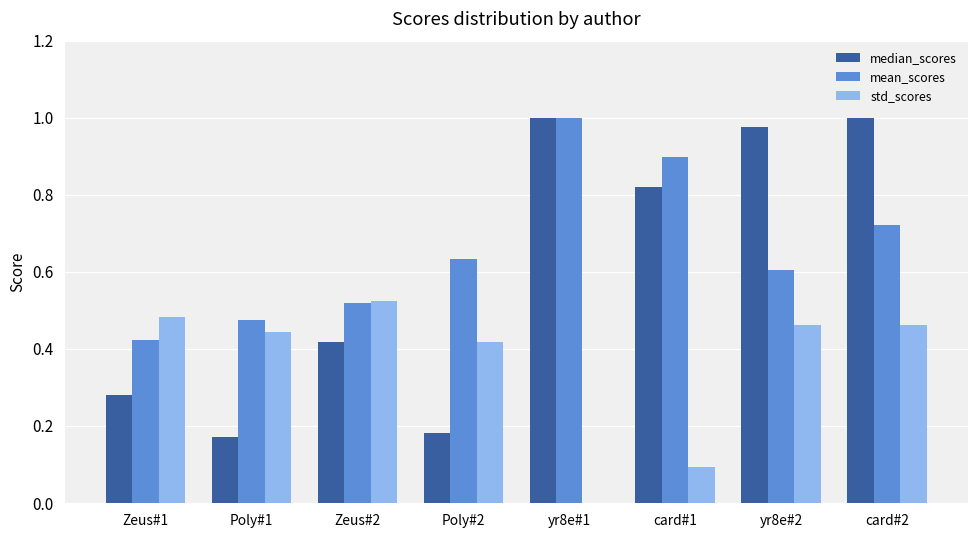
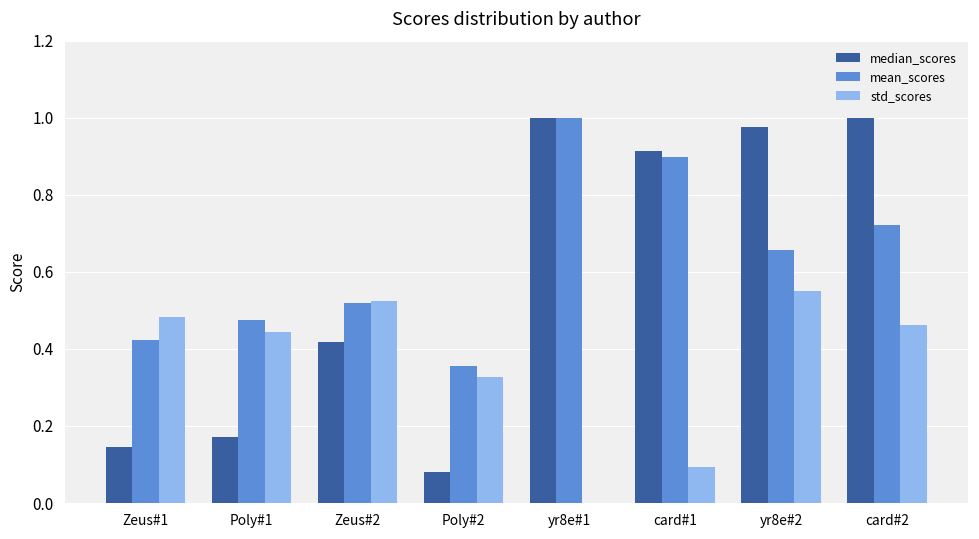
  {
    "median_scores": {
-     "Zeus#1": 0.28,
+     "Zeus#1": 0.15,
      "Poly#1": 0.17,
      "Zeus#2": 0.42,
-     "Poly#2": 0.18,
+     "Poly#2": 0.08,
      "yr8e#1": 1.00,
-     "card#1": 0.82,
+     "card#1": 0.91,
      "yr8e#2": 0.98,
      "card#2": 1.00
    },
    "mean_scores": {
      "Zeus#1": 0.42,
      "Poly#1": 0.47,
      "Zeus#2": 0.52,
-     "Poly#2": 0.63,
+     "Poly#2": 0.36,
      "yr8e#1": 1.00,
      "card#1": 0.90,
-     "yr8e#2": 0.60,
+     "yr8e#2": 0.66,
      "card#2": 0.72
    },
    "std_scores": {
      "Zeus#1": 0.48,
      "Poly#1": 0.44,
      "Zeus#2": 0.52,
-     "Poly#2": 0.42,
+     "Poly#2": 0.33,
      "yr8e#1": 0.00,
      "card#1": 0.09,
-     "yr8e#2": 0.46,
+     "yr8e#2": 0.55,
      "card#2": 0.46
    }
  }
